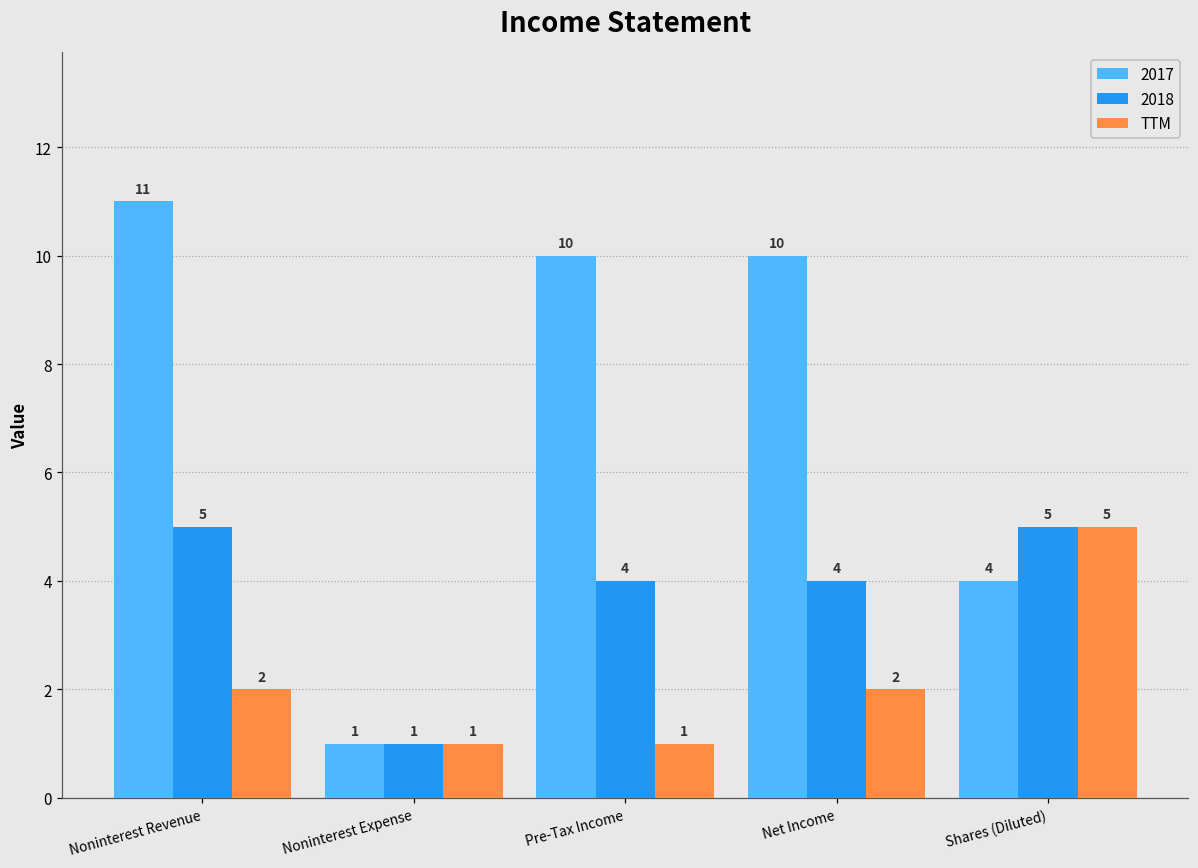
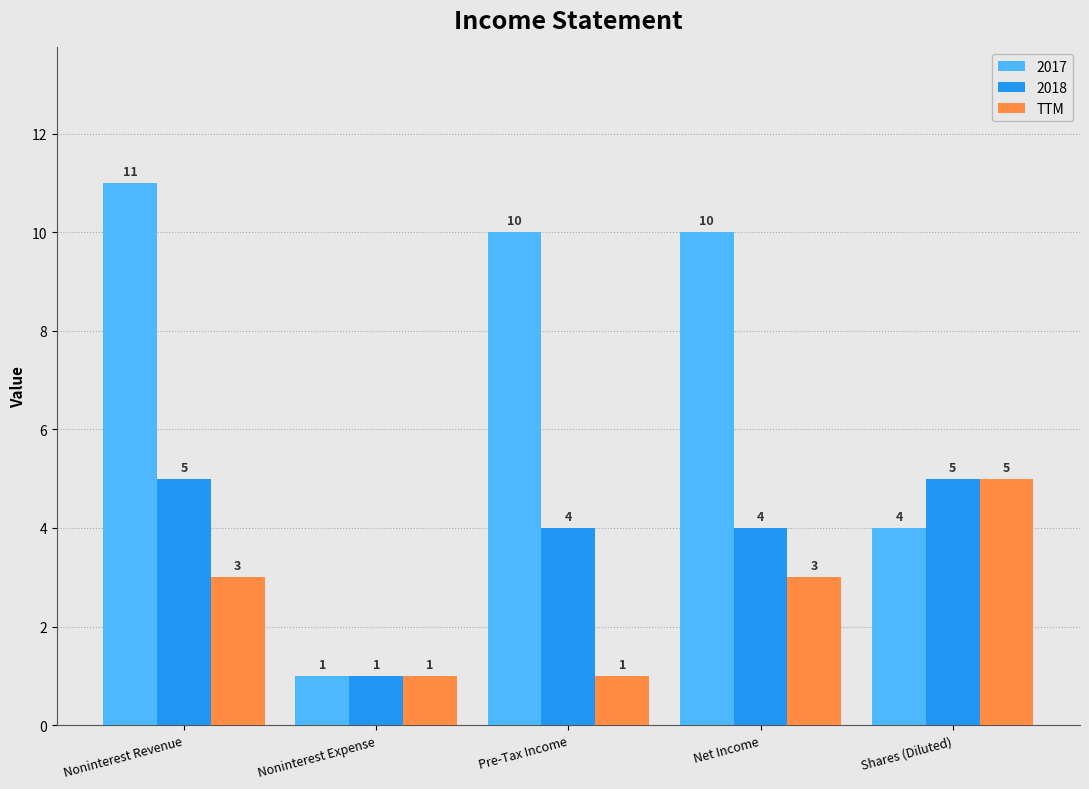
  {
    "TTM": {
-     "Noninterest Revenue": 2,
+     "Noninterest Revenue": 3,
      "Noninterest Expense": 1,
      "Pre-Tax Income": 1,
-     "Net Income": 2,
+     "Net Income": 3,
      "Shares (Diluted)": 5
    }
  }
